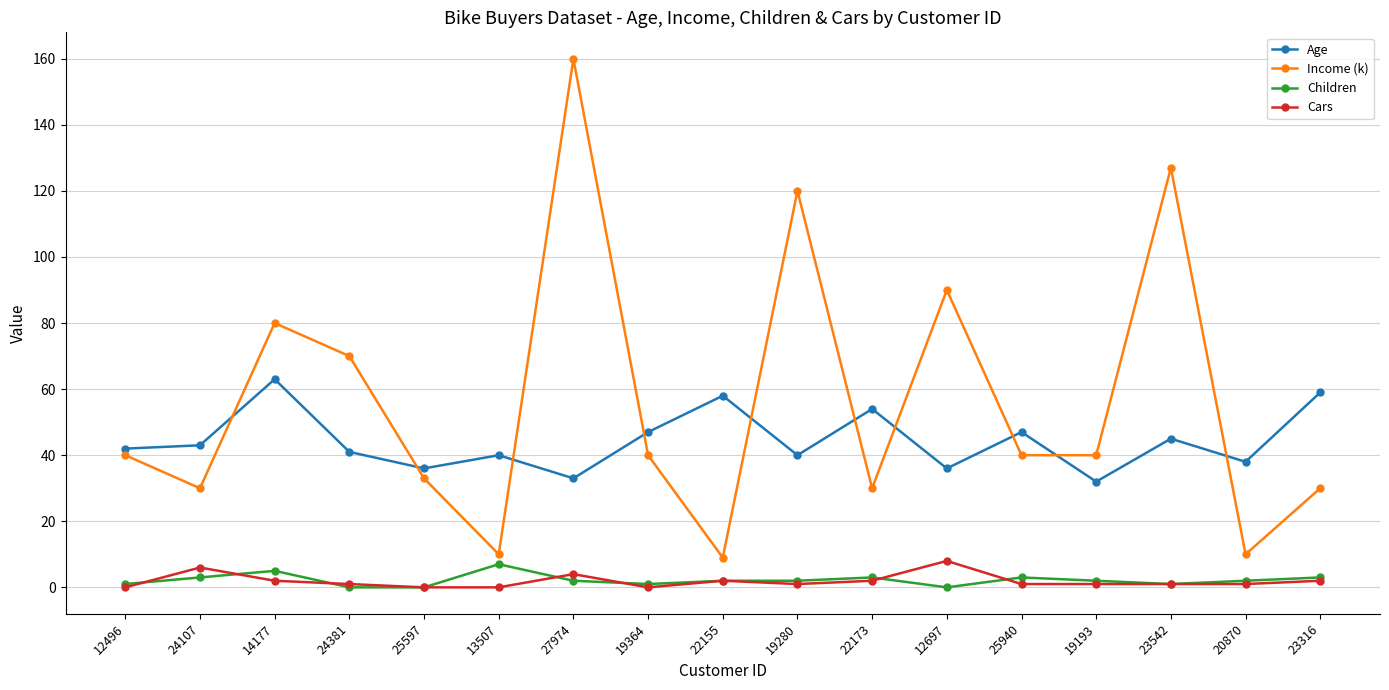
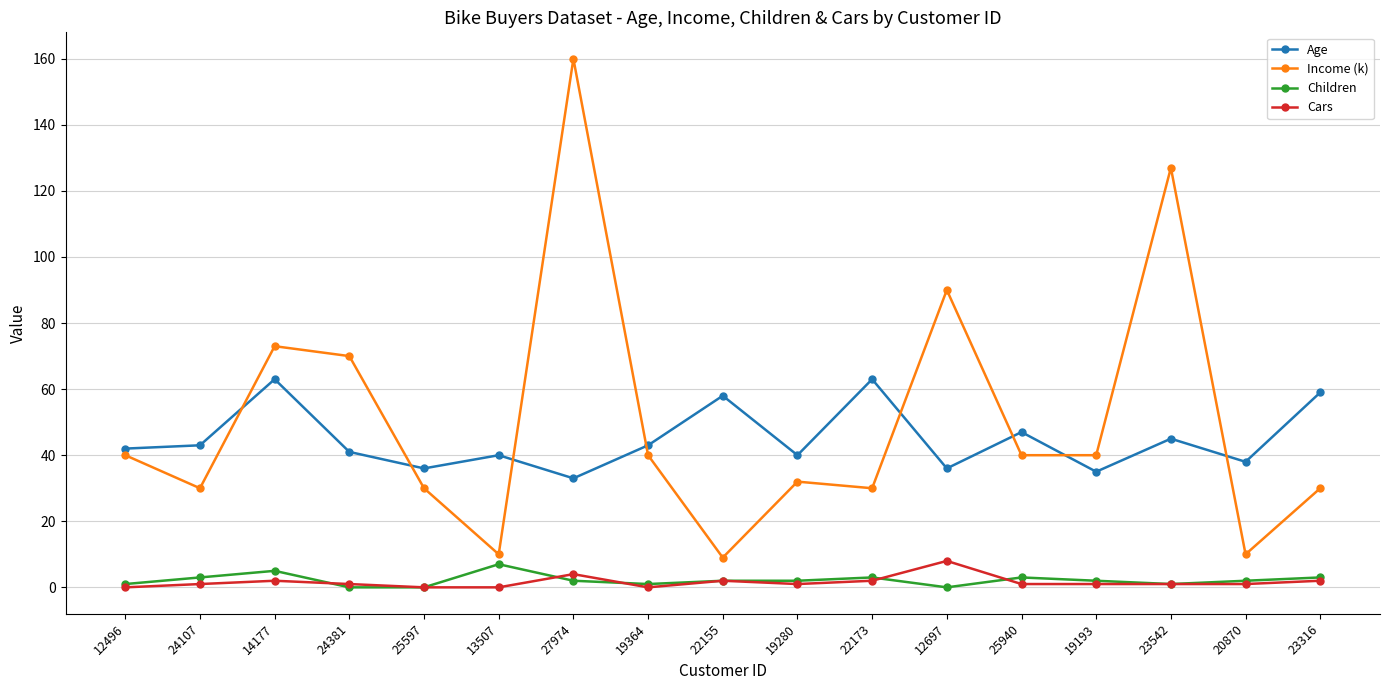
  {
    "Age": {
      "12496": 42,
      "24107": 43,
      "14177": 63,
      "24381": 41,
      "25597": 36,
      "13507": 40,
      "27974": 33,
-     "19364": 47,
+     "19364": 43,
      "22155": 58,
      "19280": 40,
-     "22173": 54,
+     "22173": 63,
      "12697": 36,
      "25940": 47,
-     "19193": 32,
+     "19193": 35,
      "23542": 45,
      "20870": 38,
      "23316": 59
    },
    "Income (k)": {
      "12496": 40,
      "24107": 30,
-     "14177": 80,
+     "14177": 73,
      "24381": 70,
-     "25597": 33,
+     "25597": 30,
      "13507": 10,
      "27974": 160,
      "19364": 40,
      "22155": 9,
-     "19280": 120,
+     "19280": 32,
      "22173": 30,
      "12697": 90,
      "25940": 40,
      "19193": 40,
      "23542": 127,
      "20870": 10,
      "23316": 30
    },
    "Children": {
      "12496": 1,
      "24107": 3,
      "14177": 5,
      "24381": 0,
      "13507": 7,
      "27974": 2,
      "19364": 1,
      "19280": 2,
      "22173": 3,
      "12697": 0,
      "25940": 3,
      "19193": 2,
      "20870": 2,
      "23316": 3
    },
    "Cars": {
      "12496": 0,
-     "24107": 6,
+     "24107": 1,
      "14177": 2,
      "24381": 1,
      "13507": 0,
      "27974": 4,
      "19364": 0,
      "19280": 1,
      "22173": 2,
      "12697": 8,
      "25940": 1,
      "19193": 1,
      "20870": 1,
      "23316": 2
    }
  }
